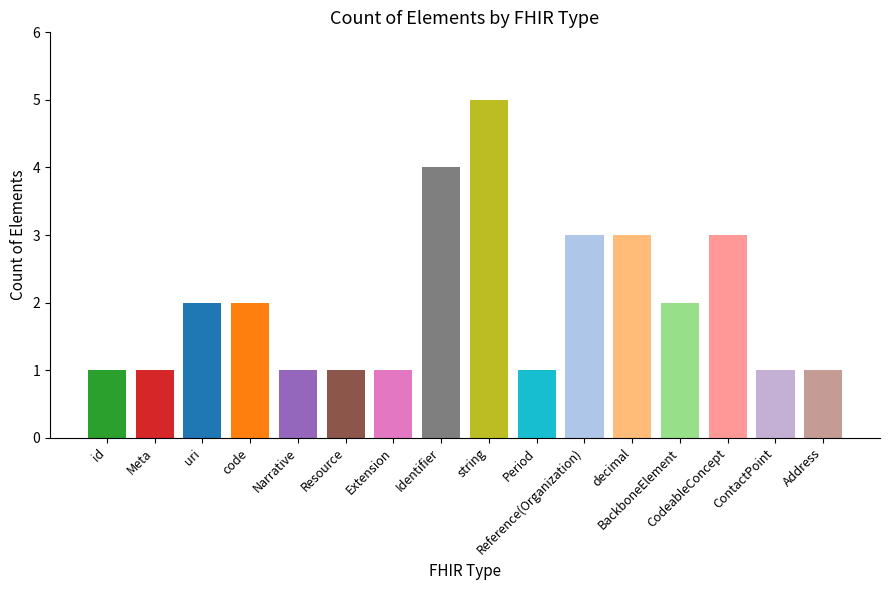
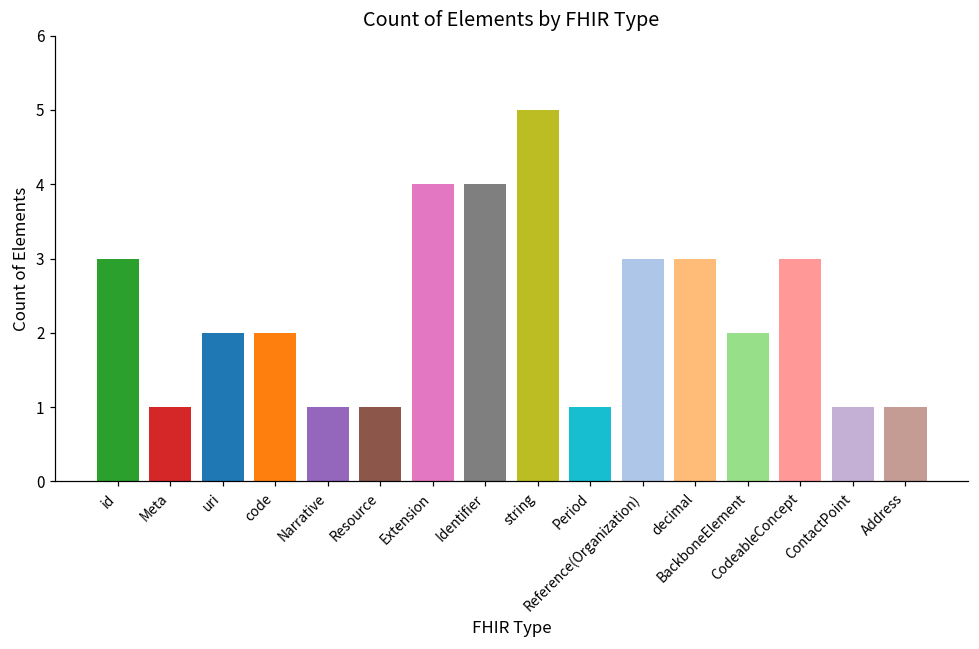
  {
-   "id": 1,
+   "id": 3,
    "Meta": 1,
    "uri": 2,
    "code": 2,
    "Narrative": 1,
    "Resource": 1,
-   "Extension": 1,
+   "Extension": 4,
    "Identifier": 4,
    "string": 5,
    "Period": 1,
    "Reference(Organization)": 3,
    "decimal": 3,
    "BackboneElement": 2,
    "CodeableConcept": 3,
    "ContactPoint": 1,
    "Address": 1
  }
